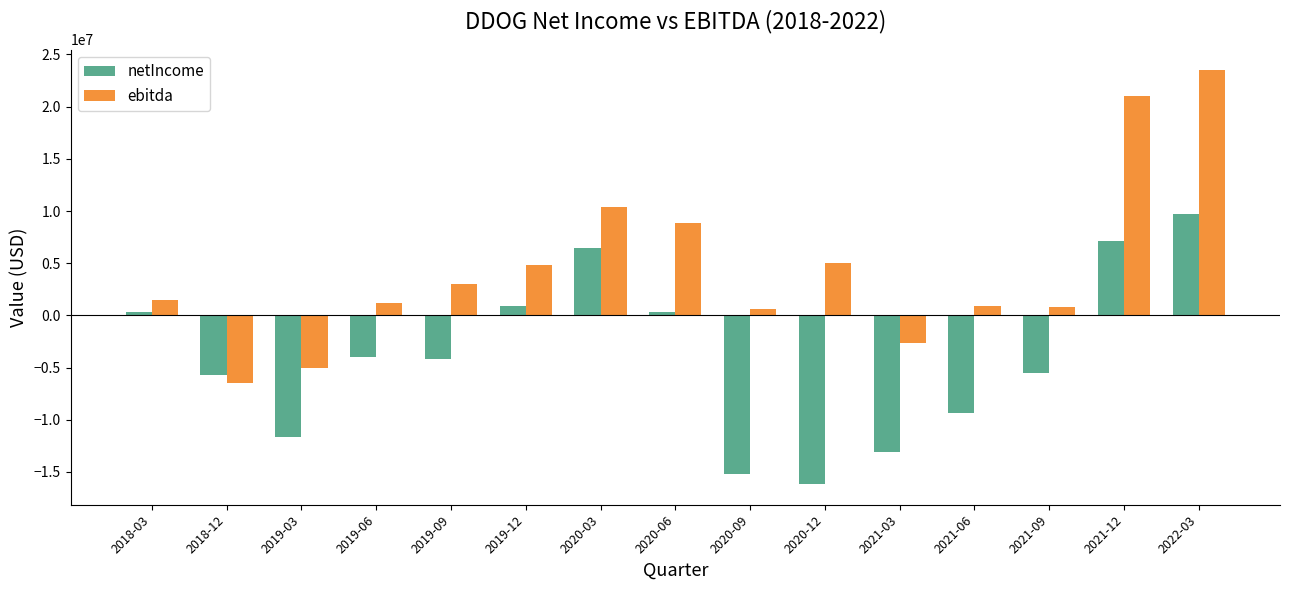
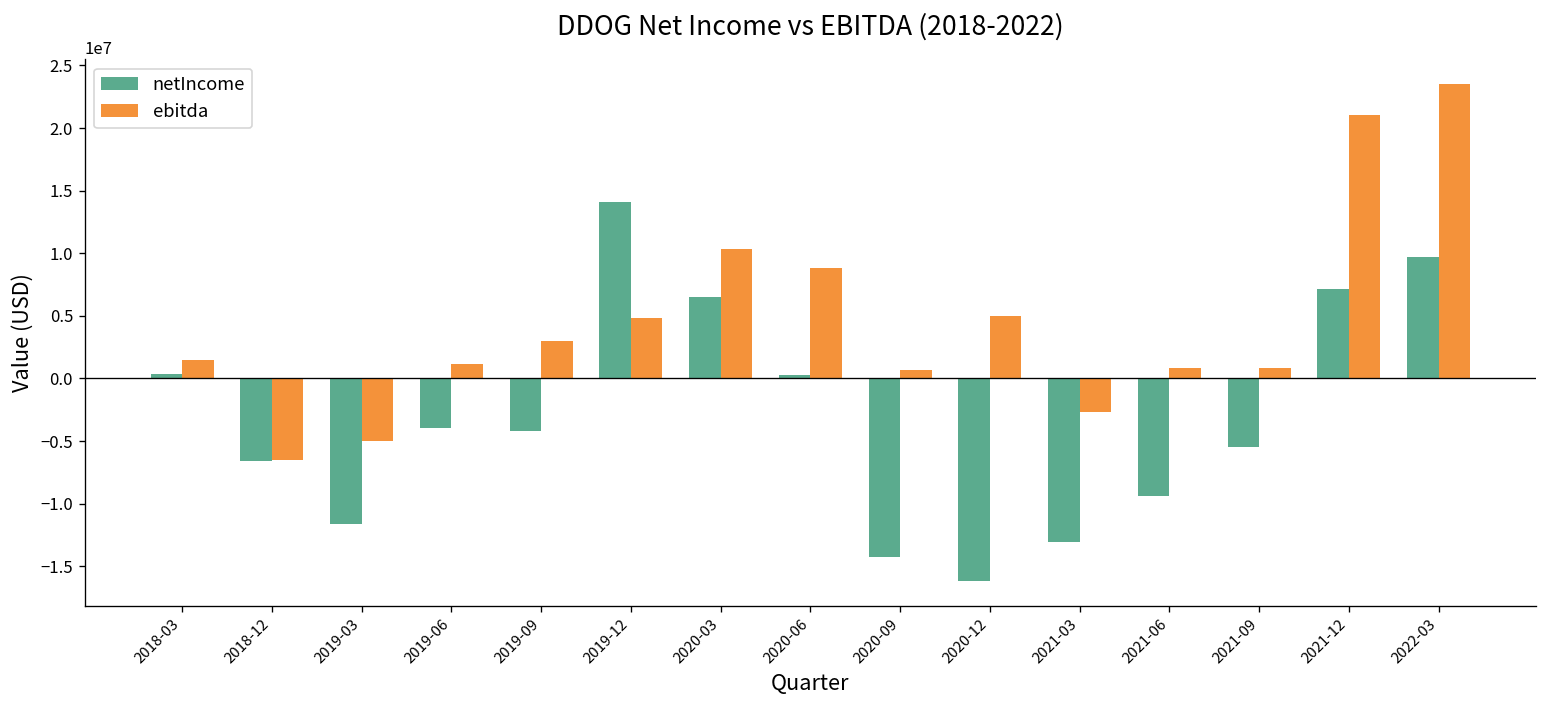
  {
    "netIncome": {
      "2018-03": 300000,
-     "2018-12": -5700000,
+     "2018-12": -6600000,
      "2019-03": -11700000,
      "2019-06": -3900000,
      "2019-09": -4200000,
-     "2019-12": 900000,
+     "2019-12": 14100000,
      "2020-03": 6500000,
      "2020-06": 300000,
-     "2020-09": -15200000,
+     "2020-09": -14300000,
      "2020-12": -16200000,
      "2021-03": -13100000,
      "2021-06": -9400000,
      "2021-09": -5500000,
      "2021-12": 7200000,
      "2022-03": 9700000
    },
    "ebitda": {
      "2018-03": 1500000,
      "2018-12": -6500000,
      "2019-03": -5000000,
      "2019-06": 1200000,
      "2019-09": 3000000,
      "2019-12": 4800000,
      "2020-03": 10400000,
      "2020-06": 8800000,
      "2020-09": 600000,
      "2020-12": 5000000,
      "2021-03": -2700000,
      "2021-06": 900000,
      "2021-09": 800000,
      "2021-12": 21000000,
      "2022-03": 23500000
    }
  }
